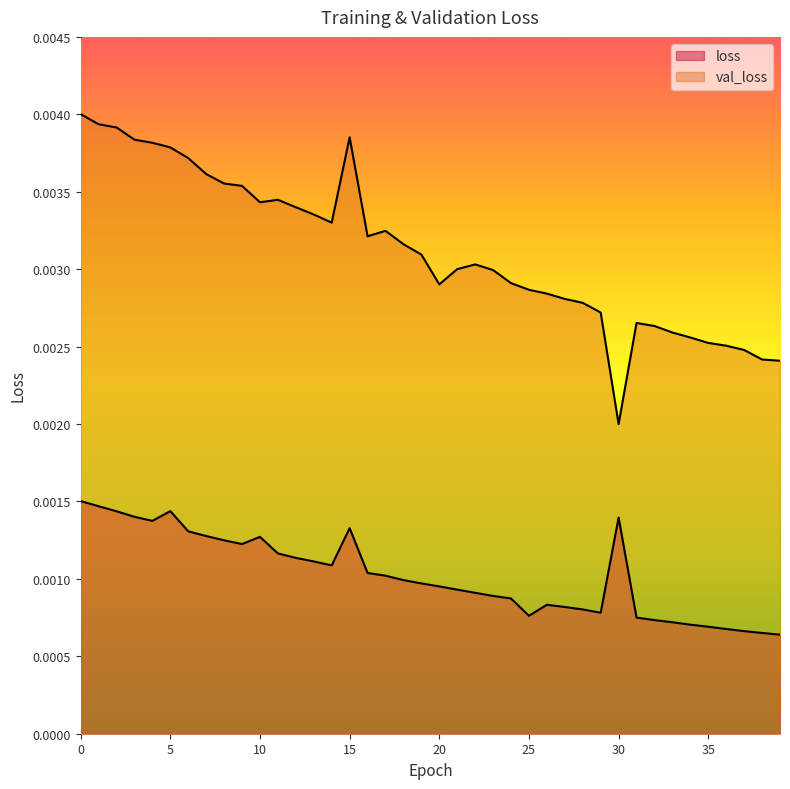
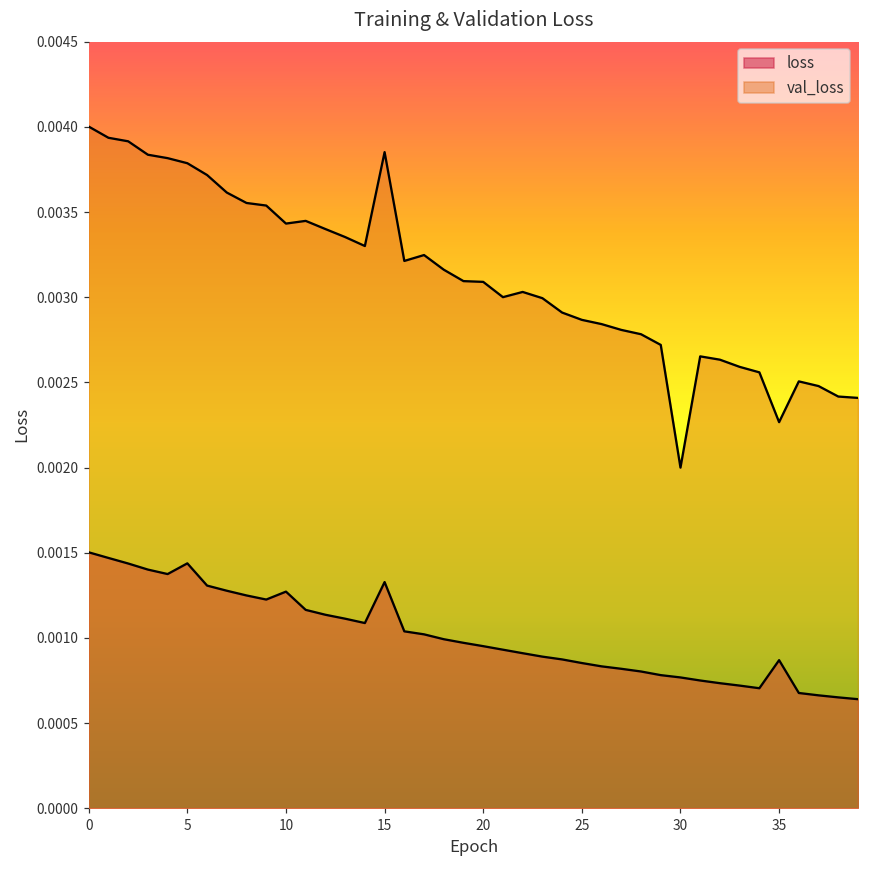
  {
    "loss": {
      "0": 0.00150,
      "5": 0.00144,
      "10": 0.00127,
      "15": 0.00133,
      "20": 0.00095,
-     "25": 0.00076,
-     "30": 0.00140,
-     "35": 0.00069
+     "25": 0.00085,
+     "30": 0.00077,
+     "35": 0.00087
    },
    "val_loss": {
      "0": 0.00400,
      "5": 0.00379,
      "10": 0.00343,
      "15": 0.00385,
-     "20": 0.00290,
+     "20": 0.00309,
      "25": 0.00287,
      "30": 0.00200,
-     "35": 0.00252
+     "35": 0.00227
    }
  }
